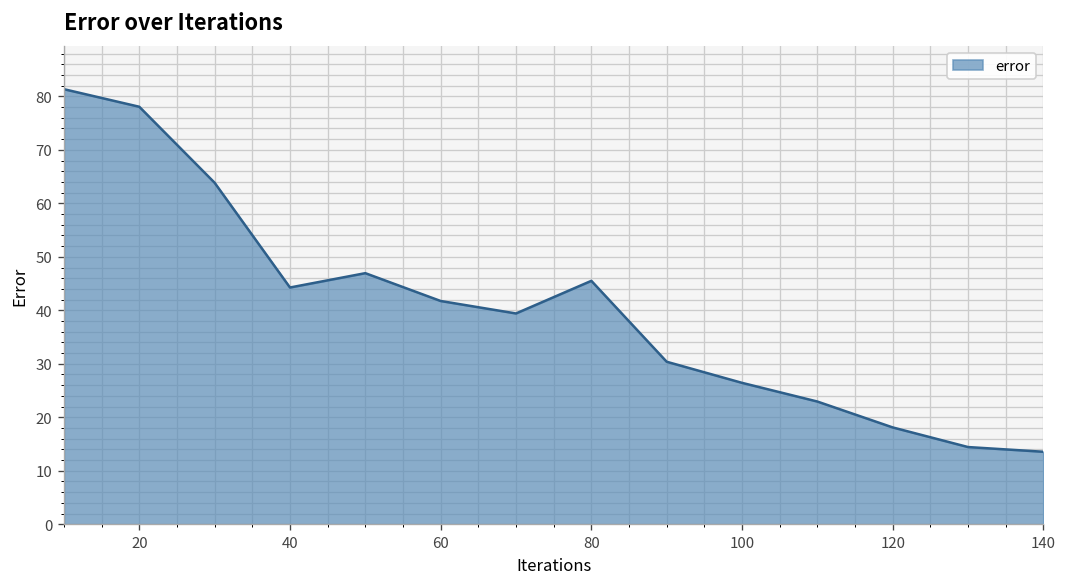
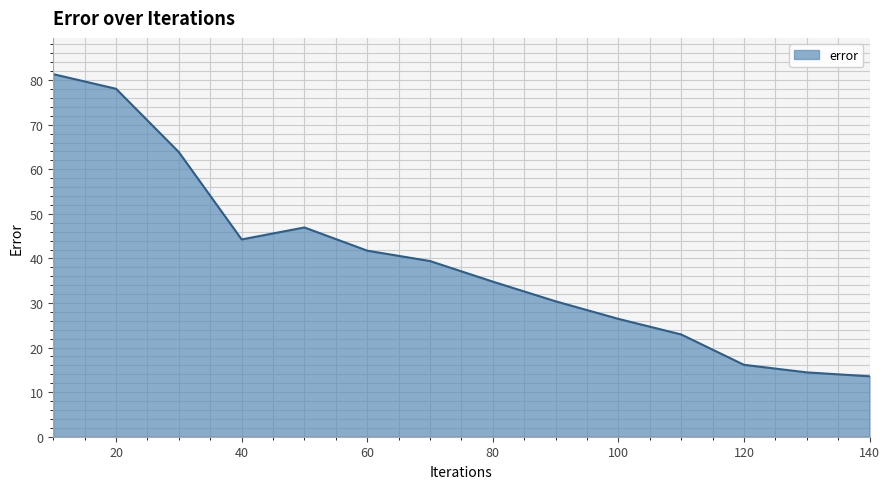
  {
    "20": 78,
    "40": 44,
    "60": 42,
-   "80": 46,
+   "80": 35,
    "100": 26,
-   "120": 18,
+   "120": 16,
    "140": 14
  }
